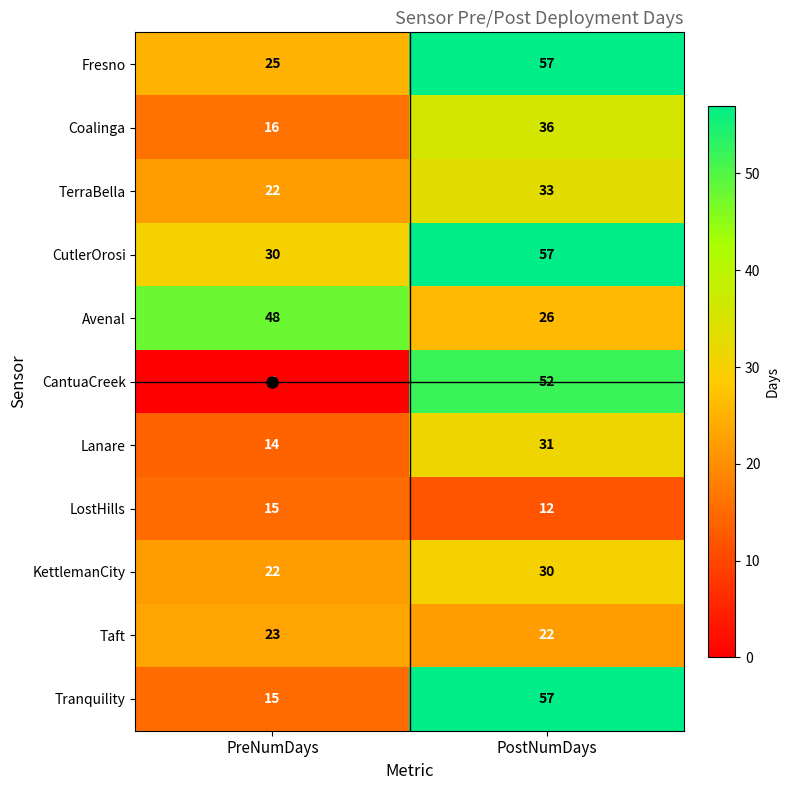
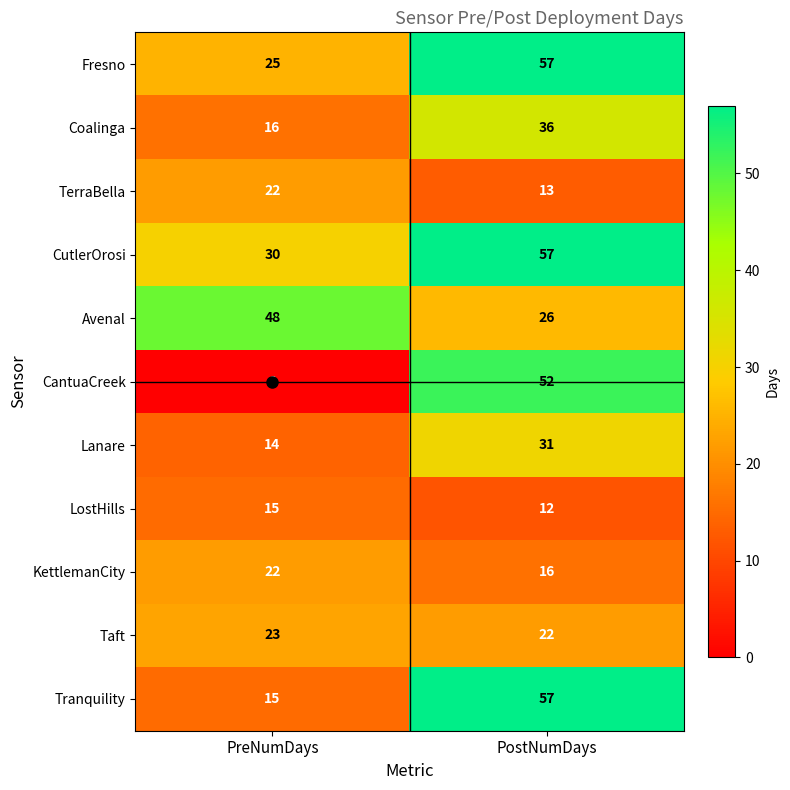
  {
    "Fresno": {
      "PreNumDays": 25,
      "PostNumDays": 57
    },
    "Coalinga": {
      "PreNumDays": 16,
      "PostNumDays": 36
    },
    "TerraBella": {
      "PreNumDays": 22,
-     "PostNumDays": 33
+     "PostNumDays": 13
    },
    "CutlerOrosi": {
      "PreNumDays": 30,
      "PostNumDays": 57
    },
    "Avenal": {
      "PreNumDays": 48,
      "PostNumDays": 26
    },
    "CantuaCreek": {
      "PostNumDays": 52
    },
    "Lanare": {
      "PreNumDays": 14,
      "PostNumDays": 31
    },
    "LostHills": {
      "PreNumDays": 15,
      "PostNumDays": 12
    },
    "KettlemanCity": {
      "PreNumDays": 22,
-     "PostNumDays": 30
+     "PostNumDays": 16
    },
    "Taft": {
      "PreNumDays": 23,
      "PostNumDays": 22
    },
    "Tranquility": {
      "PreNumDays": 15,
      "PostNumDays": 57
    }
  }
